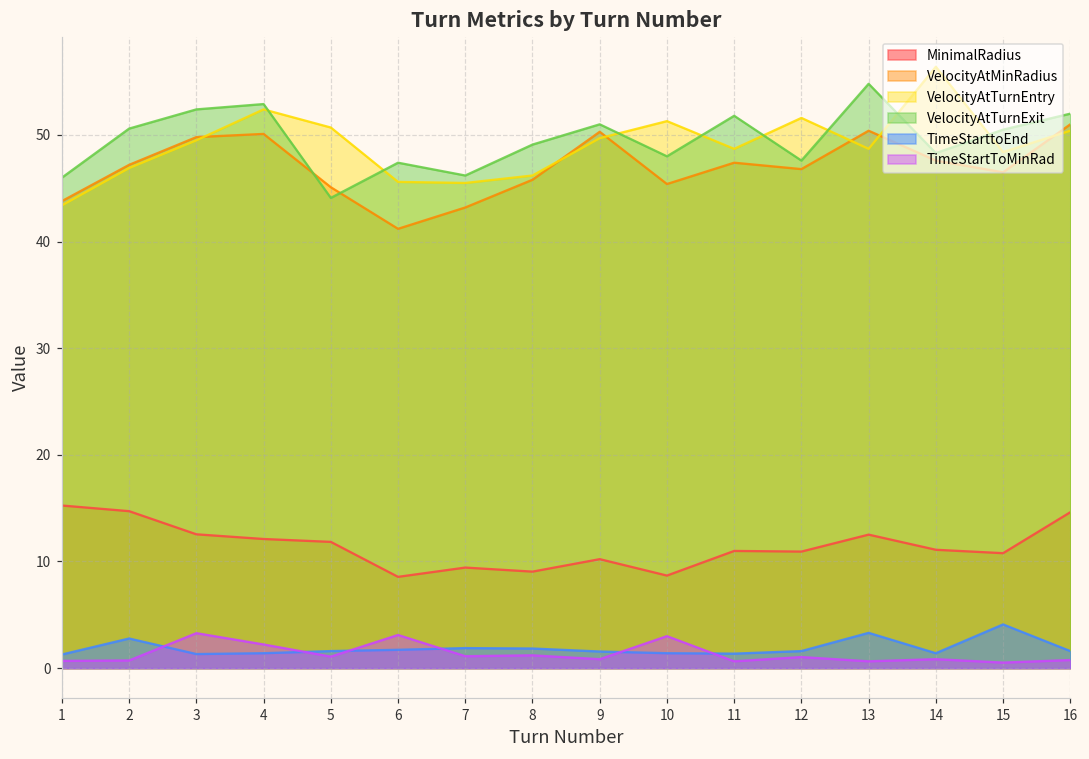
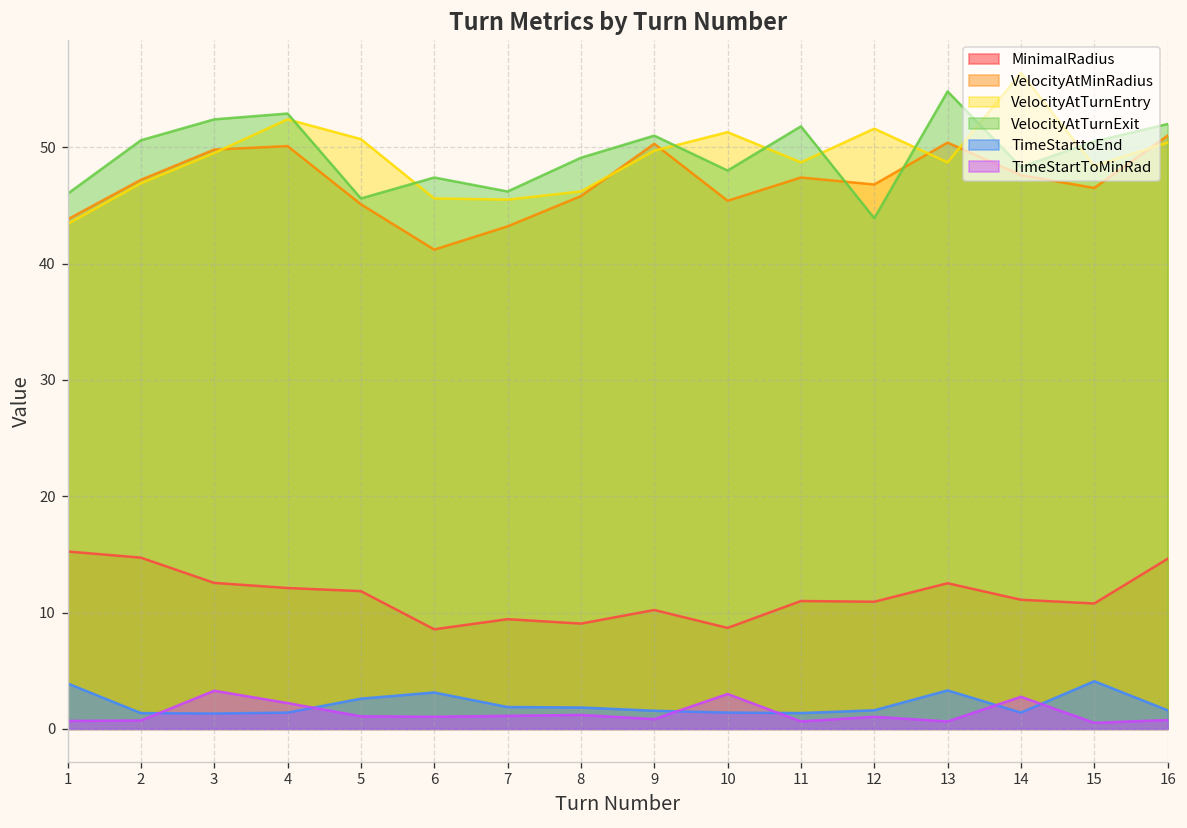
  {
    "MinimalRadius": {
      "1": 15,
      "2": 15,
      "3": 13,
      "4": 12,
      "5": 12,
      "6": 9,
      "7": 9,
      "8": 9,
      "9": 10,
      "10": 9,
      "11": 11,
      "12": 11,
      "13": 13,
      "14": 11,
      "15": 11,
      "16": 15
    },
    "VelocityAtMinRadius": {
      "1": 44,
      "2": 47,
      "3": 50,
      "4": 50,
      "5": 45,
      "6": 41,
      "7": 43,
      "8": 46,
      "9": 50,
      "10": 45,
      "11": 47,
      "12": 47,
      "13": 50,
      "16": 51
    },
    "VelocityAtTurnEntry": {
      "1": 43,
      "2": 47,
      "3": 50,
      "4": 52,
      "5": 51,
      "6": 46,
      "7": 46,
      "8": 46,
      "9": 50,
      "10": 51,
      "11": 49,
      "12": 52,
      "13": 49,
      "16": 50
    },
    "VelocityAtTurnExit": {
      "1": 46,
      "2": 51,
      "3": 52,
      "4": 53,
-     "5": 44,
+     "5": 46,
      "6": 47,
      "7": 46,
      "8": 49,
      "9": 51,
      "10": 48,
      "11": 52,
-     "12": 48,
+     "12": 44,
      "13": 55,
      "16": 52
    },
    "TimeStarttoEnd": {
-     "1": 1,
-     "2": 3,
+     "1": 4,
+     "2": 1,
      "3": 1,
      "4": 1,
-     "5": 2,
-     "6": 2,
+     "5": 3,
+     "6": 3,
      "7": 2,
      "8": 2,
      "9": 2,
      "10": 1,
      "11": 1,
      "12": 2,
      "13": 3,
      "14": 1,
      "15": 4,
      "16": 2
    },
    "TimeStartToMinRad": {
      "1": 1,
      "2": 1,
      "3": 3,
      "4": 2,
      "5": 1,
-     "6": 3,
+     "6": 1,
      "7": 1,
      "8": 1,
      "9": 1,
      "10": 3,
      "11": 1,
      "12": 1,
      "13": 1,
-     "14": 1,
+     "14": 3,
      "15": 1,
      "16": 1
    }
  }
